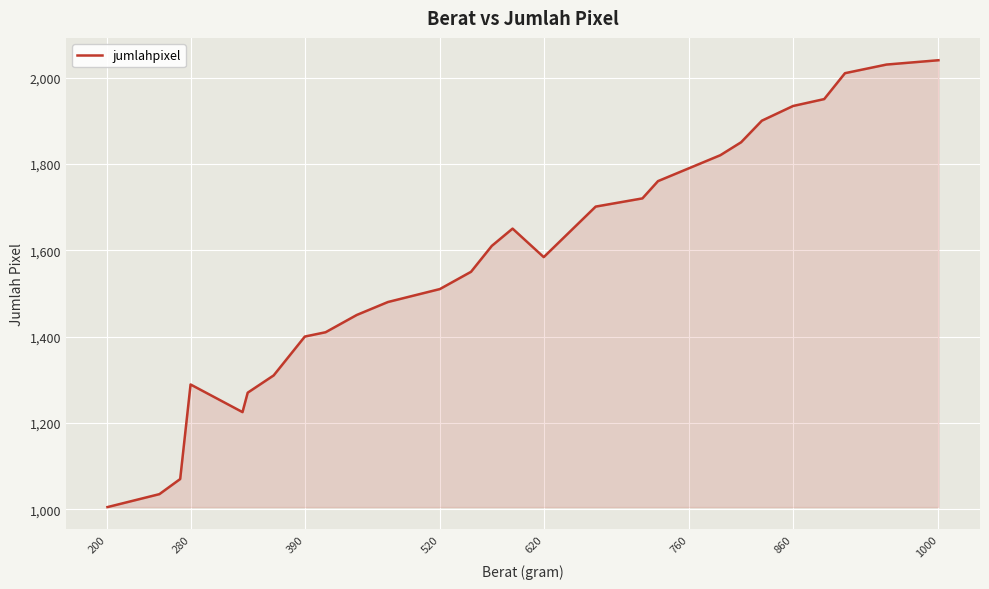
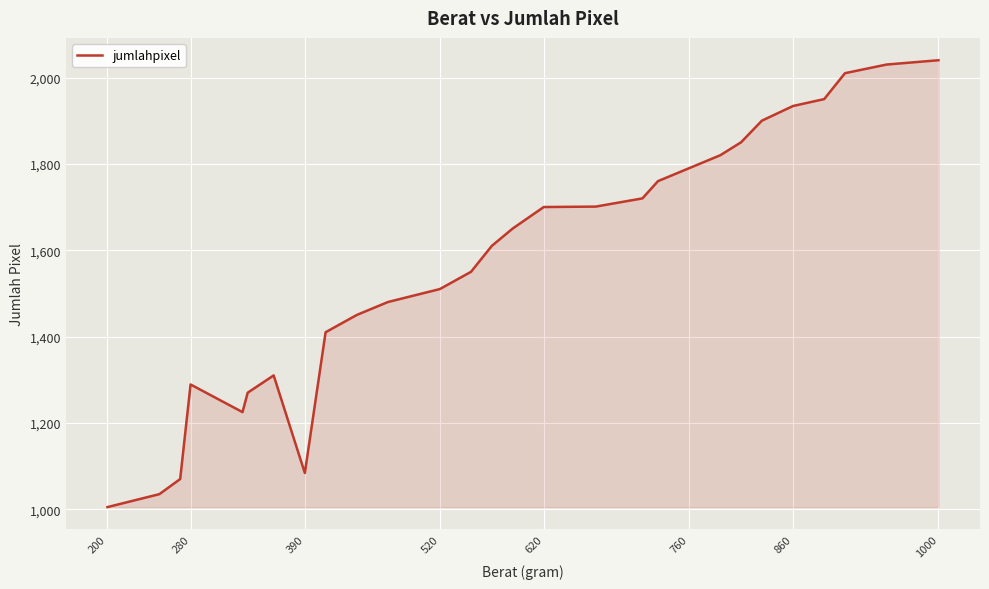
  {
    "200": "1,010",
    "280": "1,290",
-   "390": "1,400",
+   "390": "1,080",
    "520": "1,510",
-   "620": "1,580",
+   "620": "1,700",
    "760": "1,790",
    "860": "1,930",
    "1000": "2,040"
  }
